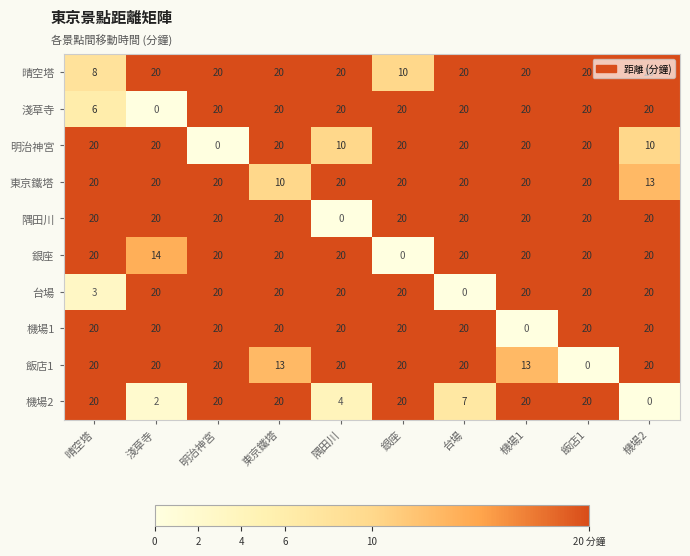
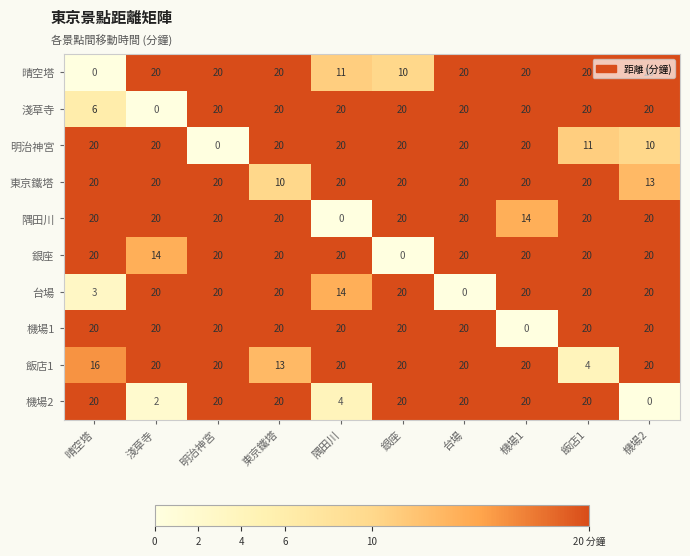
  {
    "晴空塔": {
-     "晴空塔": 8,
+     "晴空塔": 0,
      "淺草寺": 20,
      "明治神宮": 20,
      "東京鐵塔": 20,
-     "隅田川": 20,
+     "隅田川": 11,
      "銀座": 10,
      "台場": 20,
      "機場1": 20
    },
    "淺草寺": {
      "晴空塔": 6,
      "淺草寺": 0,
      "明治神宮": 20,
      "東京鐵塔": 20,
      "隅田川": 20,
      "銀座": 20,
      "台場": 20,
      "機場1": 20,
      "飯店1": 20,
      "機場2": 20
    },
    "明治神宮": {
      "晴空塔": 20,
      "淺草寺": 20,
      "明治神宮": 0,
      "東京鐵塔": 20,
-     "隅田川": 10,
+     "隅田川": 20,
      "銀座": 20,
      "台場": 20,
      "機場1": 20,
-     "飯店1": 20,
+     "飯店1": 11,
      "機場2": 10
    },
    "東京鐵塔": {
      "晴空塔": 20,
      "淺草寺": 20,
      "明治神宮": 20,
      "東京鐵塔": 10,
      "隅田川": 20,
      "銀座": 20,
      "台場": 20,
      "機場1": 20,
      "飯店1": 20,
      "機場2": 13
    },
    "隅田川": {
      "晴空塔": 20,
      "淺草寺": 20,
      "明治神宮": 20,
      "東京鐵塔": 20,
      "隅田川": 0,
      "銀座": 20,
      "台場": 20,
-     "機場1": 20,
+     "機場1": 14,
      "飯店1": 20,
      "機場2": 20
    },
    "銀座": {
      "晴空塔": 20,
      "淺草寺": 14,
      "明治神宮": 20,
      "東京鐵塔": 20,
      "隅田川": 20,
      "銀座": 0,
      "台場": 20,
      "機場1": 20,
      "飯店1": 20,
      "機場2": 20
    },
    "台場": {
      "晴空塔": 3,
      "淺草寺": 20,
      "明治神宮": 20,
      "東京鐵塔": 20,
-     "隅田川": 20,
+     "隅田川": 14,
      "銀座": 20,
      "台場": 0,
      "機場1": 20,
      "飯店1": 20,
      "機場2": 20
    },
    "機場1": {
      "晴空塔": 20,
      "淺草寺": 20,
      "明治神宮": 20,
      "東京鐵塔": 20,
      "隅田川": 20,
      "銀座": 20,
      "台場": 20,
      "機場1": 0,
      "飯店1": 20,
      "機場2": 20
    },
    "飯店1": {
-     "晴空塔": 20,
+     "晴空塔": 16,
      "淺草寺": 20,
      "明治神宮": 20,
      "東京鐵塔": 13,
      "隅田川": 20,
      "銀座": 20,
      "台場": 20,
-     "機場1": 13,
-     "飯店1": 0,
+     "機場1": 20,
+     "飯店1": 4,
      "機場2": 20
    },
    "機場2": {
      "晴空塔": 20,
      "淺草寺": 2,
      "明治神宮": 20,
      "東京鐵塔": 20,
      "隅田川": 4,
      "銀座": 20,
-     "台場": 7,
+     "台場": 20,
      "機場1": 20,
      "飯店1": 20,
      "機場2": 0
    }
  }
